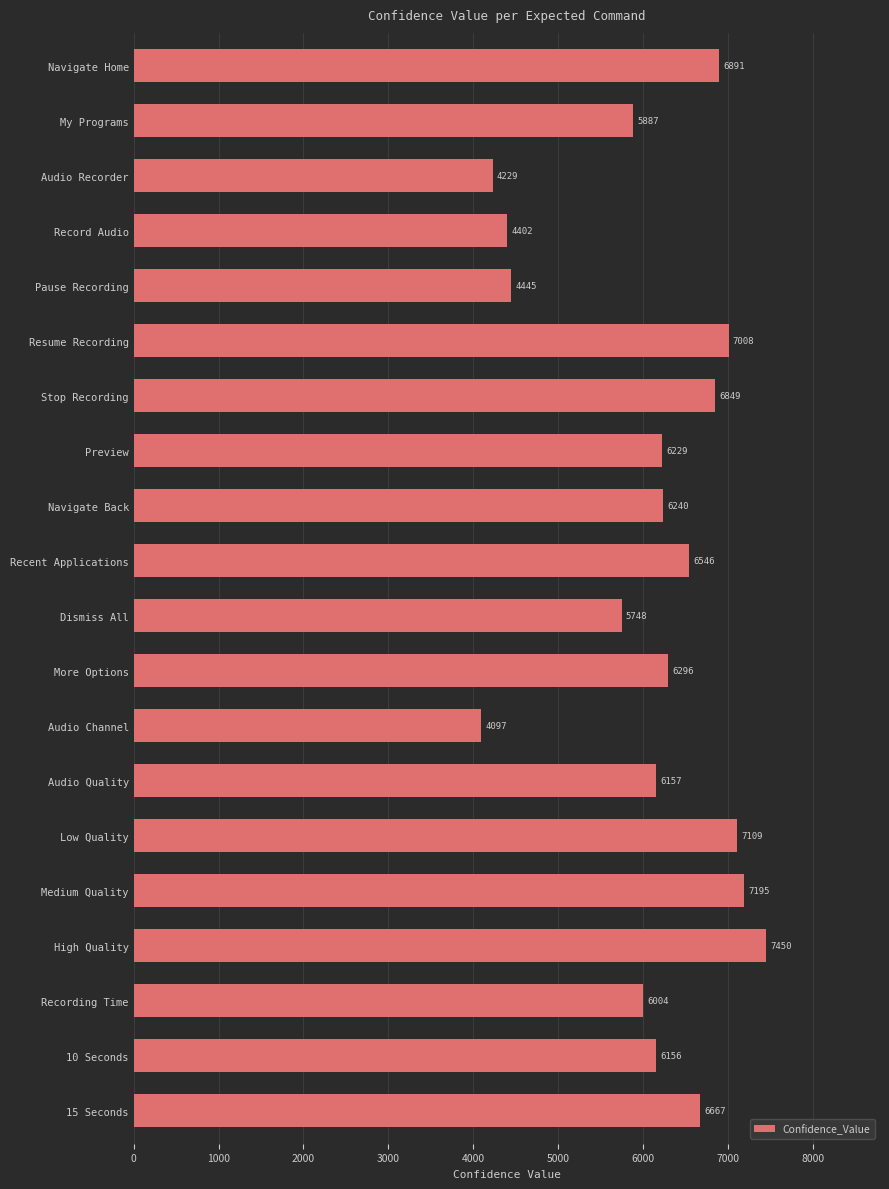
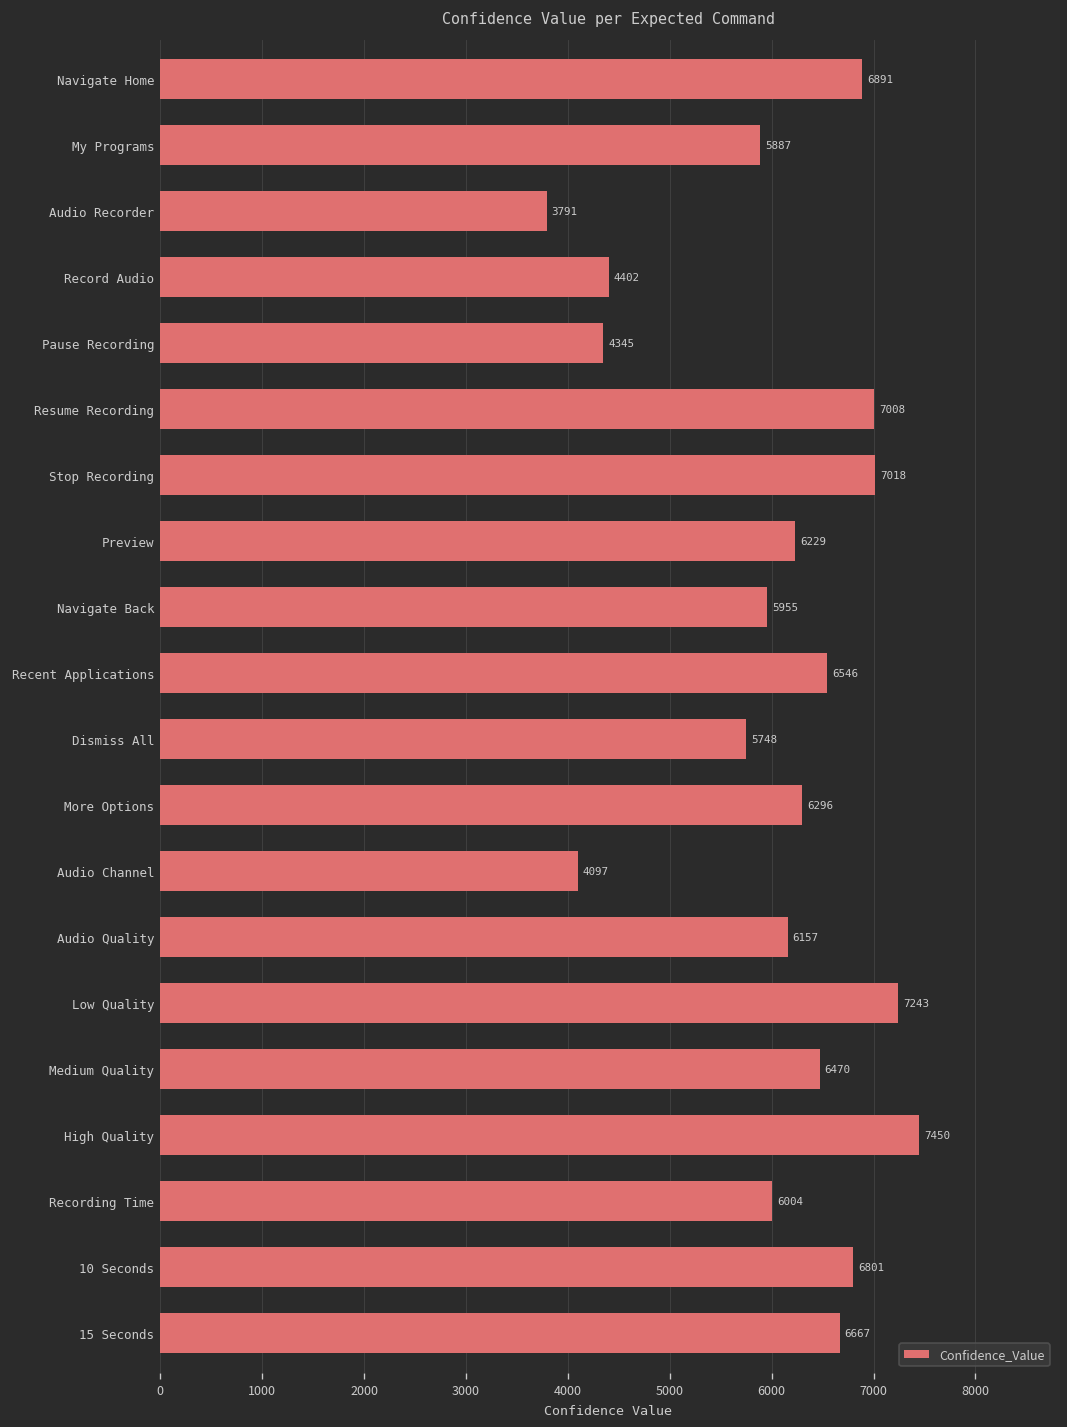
  {
    "Navigate Home": 6891,
    "My Programs": 5887,
-   "Audio Recorder": 4229,
+   "Audio Recorder": 3791,
    "Record Audio": 4402,
-   "Pause Recording": 4445,
+   "Pause Recording": 4345,
    "Resume Recording": 7008,
-   "Stop Recording": 6849,
+   "Stop Recording": 7018,
    "Preview": 6229,
-   "Navigate Back": 6240,
+   "Navigate Back": 5955,
    "Recent Applications": 6546,
    "Dismiss All": 5748,
    "More Options": 6296,
    "Audio Channel": 4097,
    "Audio Quality": 6157,
-   "Low Quality": 7109,
-   "Medium Quality": 7195,
+   "Low Quality": 7243,
+   "Medium Quality": 6470,
    "High Quality": 7450,
    "Recording Time": 6004,
-   "10 Seconds": 6156,
+   "10 Seconds": 6801,
    "15 Seconds": 6667
  }
